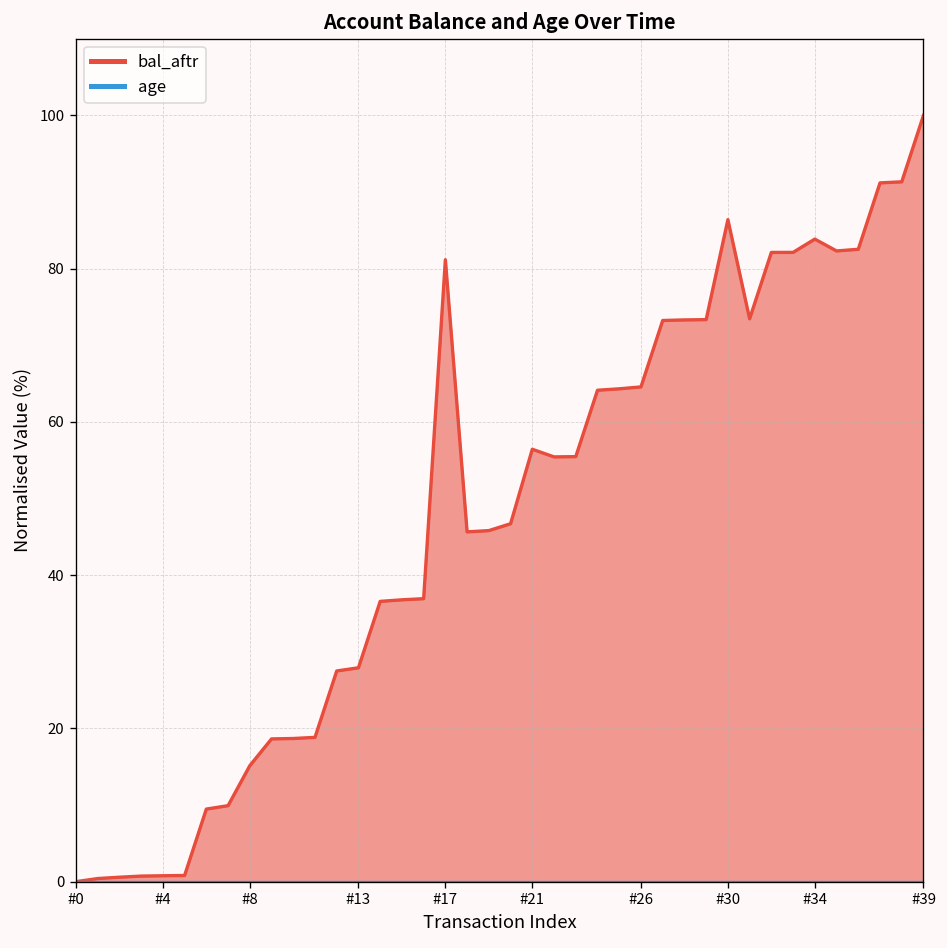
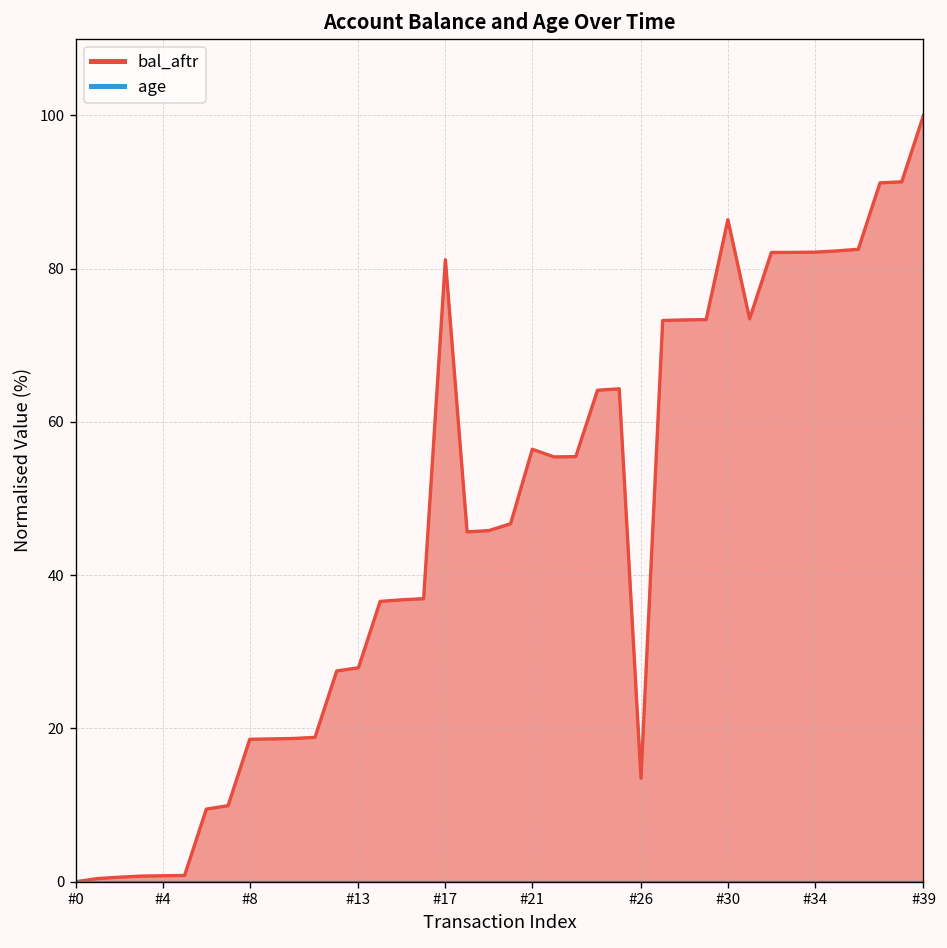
  {
    "bal_aftr": {
      "#4": 1,
-     "#8": 15,
+     "#8": 19,
      "#13": 28,
      "#17": 81,
      "#21": 56,
-     "#26": 65,
+     "#26": 14,
      "#30": 86,
-     "#34": 84,
+     "#34": 82,
      "#39": 100
    },
    "age": {
      "#4": 0,
      "#8": 0,
      "#13": 0,
      "#17": 0,
      "#21": 0,
      "#26": 0,
      "#30": 0,
      "#34": 0,
      "#39": 0
    }
  }
